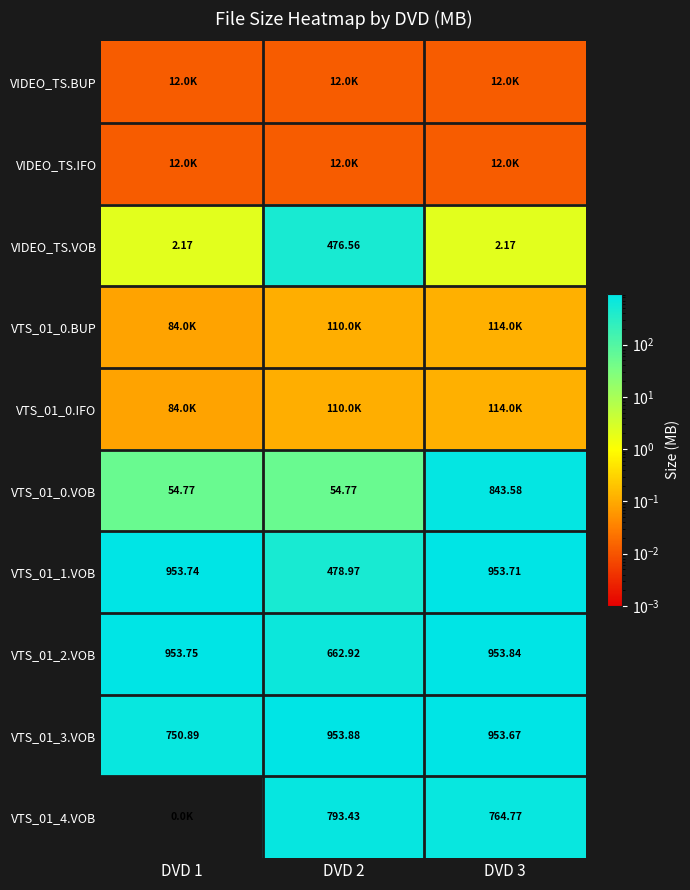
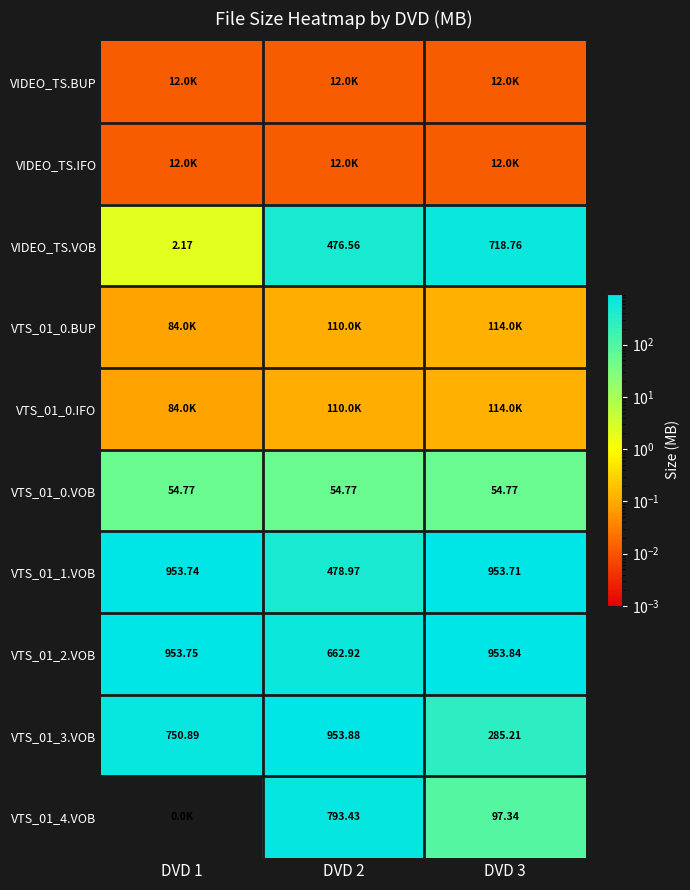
  {
    "VIDEO_TS.BUP": {
      "DVD 1": "12.0K",
      "DVD 2": "12.0K",
      "DVD 3": "12.0K"
    },
    "VIDEO_TS.IFO": {
      "DVD 1": "12.0K",
      "DVD 2": "12.0K",
      "DVD 3": "12.0K"
    },
    "VIDEO_TS.VOB": {
      "DVD 1": "2.17",
      "DVD 2": "476.56",
-     "DVD 3": "2.17"
+     "DVD 3": "718.76"
    },
    "VTS_01_0.BUP": {
      "DVD 1": "84.0K",
      "DVD 2": "110.0K",
      "DVD 3": "114.0K"
    },
    "VTS_01_0.IFO": {
      "DVD 1": "84.0K",
      "DVD 2": "110.0K",
      "DVD 3": "114.0K"
    },
    "VTS_01_0.VOB": {
      "DVD 1": "54.77",
      "DVD 2": "54.77",
-     "DVD 3": "843.58"
+     "DVD 3": "54.77"
    },
    "VTS_01_1.VOB": {
      "DVD 1": "953.74",
      "DVD 2": "478.97",
      "DVD 3": "953.71"
    },
    "VTS_01_2.VOB": {
      "DVD 1": "953.75",
      "DVD 2": "662.92",
      "DVD 3": "953.84"
    },
    "VTS_01_3.VOB": {
      "DVD 1": "750.89",
      "DVD 2": "953.88",
-     "DVD 3": "953.67"
+     "DVD 3": "285.21"
    },
    "VTS_01_4.VOB": {
      "DVD 2": "793.43",
-     "DVD 3": "764.77"
+     "DVD 3": "97.34"
    }
  }
